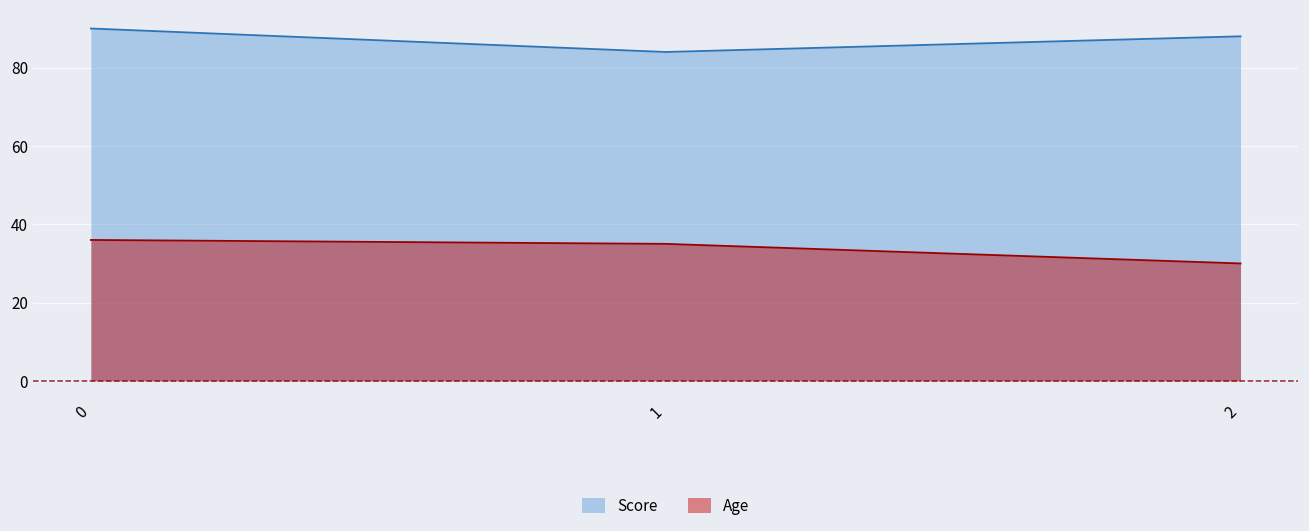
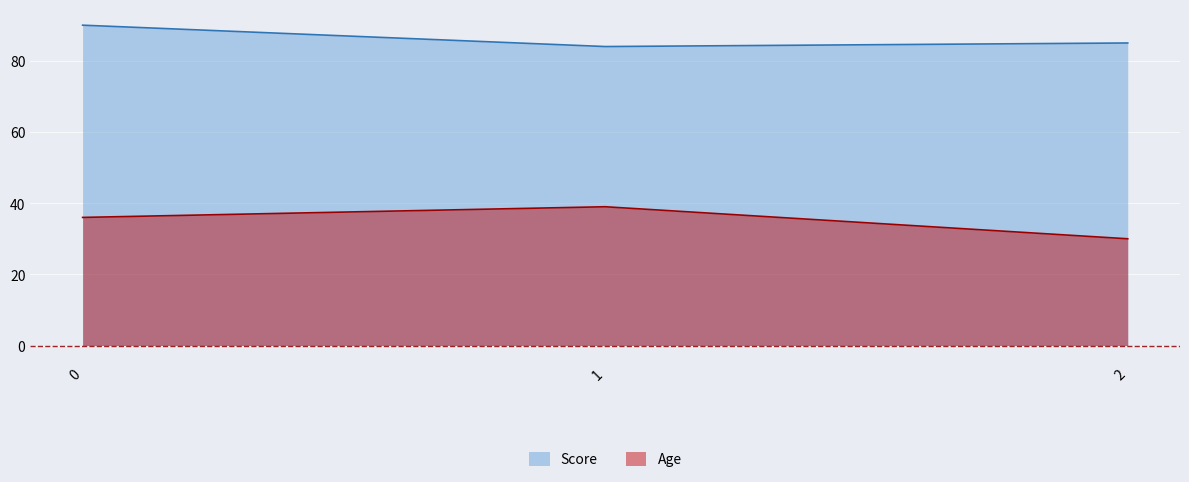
  {
    "Score": {
      "0": 90,
      "1": 84,
-     "2": 88
+     "2": 85
    },
    "Age": {
      "0": 36,
-     "1": 35,
+     "1": 39,
      "2": 30
    }
  }
